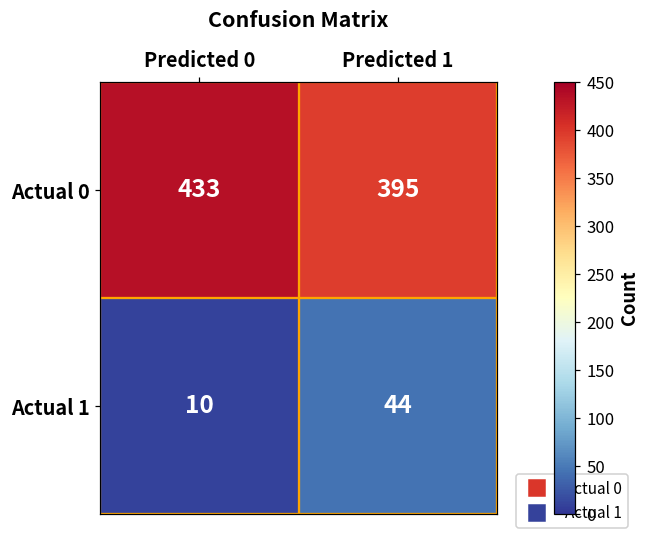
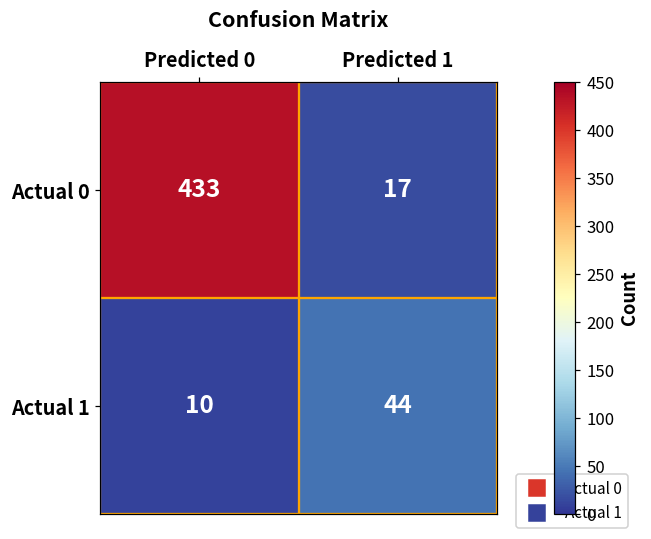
  {
    "Actual 0": {
      "Predicted 0": 433,
-     "Predicted 1": 395
+     "Predicted 1": 17
    },
    "Actual 1": {
      "Predicted 0": 10,
      "Predicted 1": 44
    }
  }
